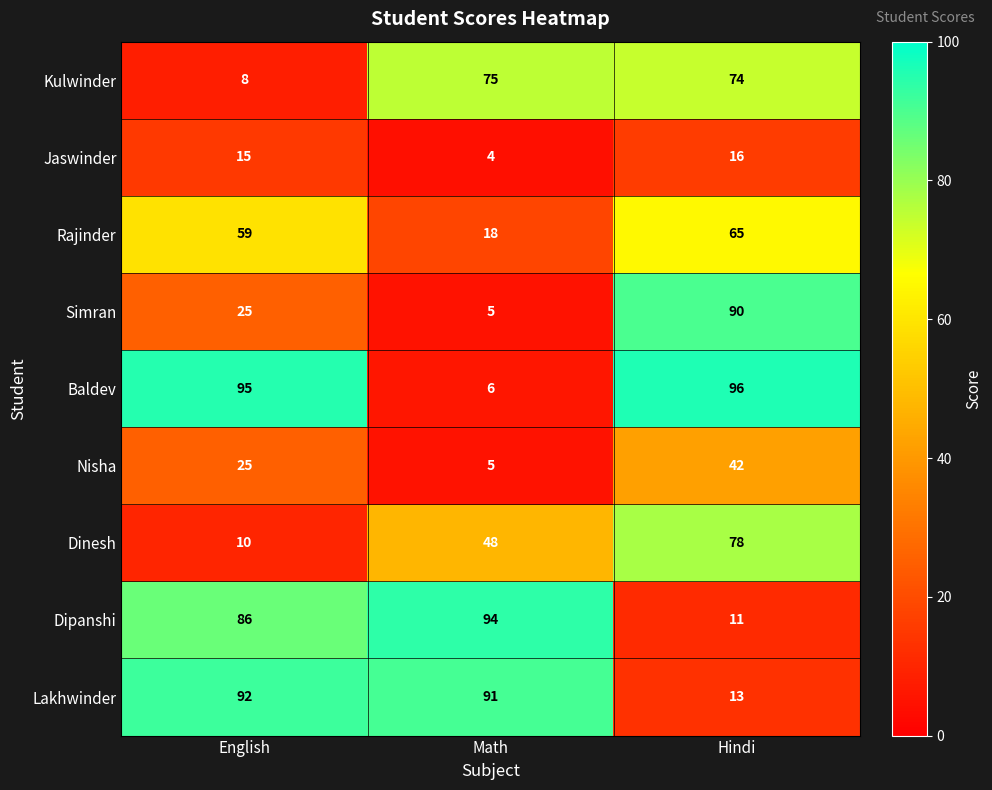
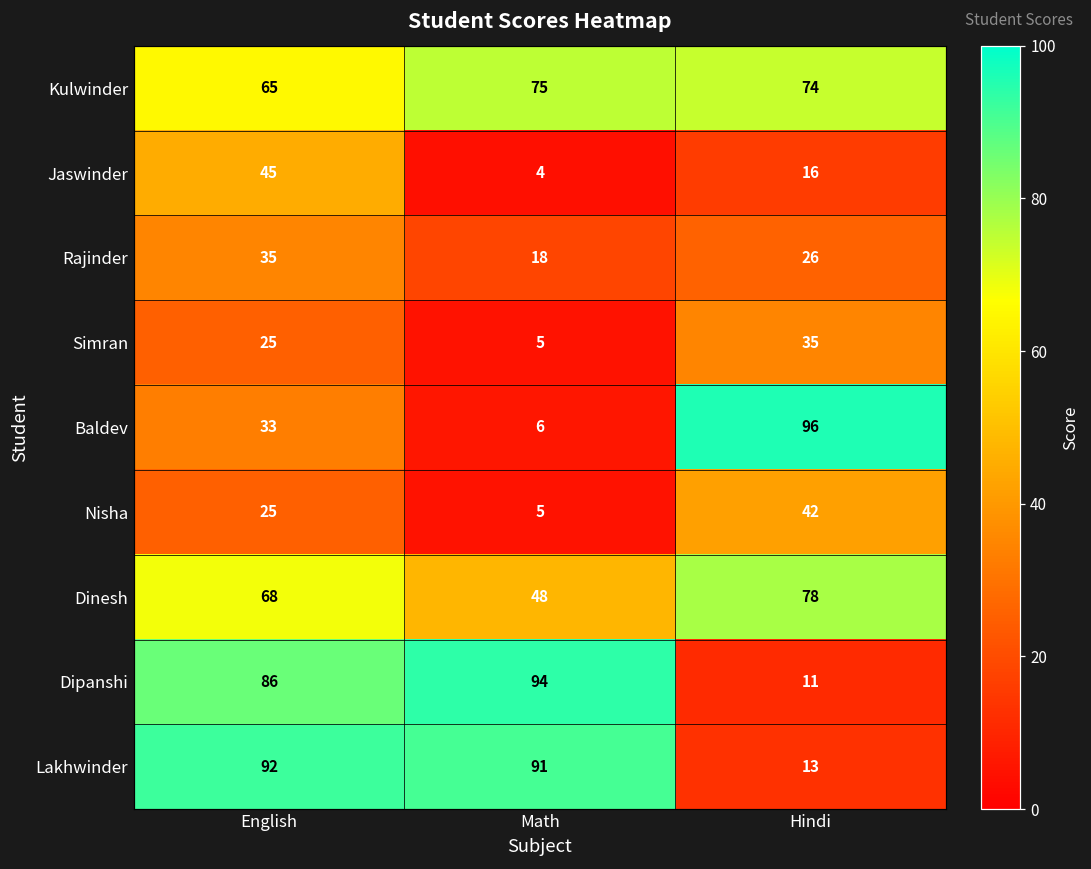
  {
    "Kulwinder": {
-     "English": 8,
+     "English": 65,
      "Math": 75,
      "Hindi": 74
    },
    "Jaswinder": {
-     "English": 15,
+     "English": 45,
      "Math": 4,
      "Hindi": 16
    },
    "Rajinder": {
-     "English": 59,
+     "English": 35,
      "Math": 18,
-     "Hindi": 65
+     "Hindi": 26
    },
    "Simran": {
      "English": 25,
      "Math": 5,
-     "Hindi": 90
+     "Hindi": 35
    },
    "Baldev": {
-     "English": 95,
+     "English": 33,
      "Math": 6,
      "Hindi": 96
    },
    "Nisha": {
      "English": 25,
      "Math": 5,
      "Hindi": 42
    },
    "Dinesh": {
-     "English": 10,
+     "English": 68,
      "Math": 48,
      "Hindi": 78
    },
    "Dipanshi": {
      "English": 86,
      "Math": 94,
      "Hindi": 11
    },
    "Lakhwinder": {
      "English": 92,
      "Math": 91,
      "Hindi": 13
    }
  }
